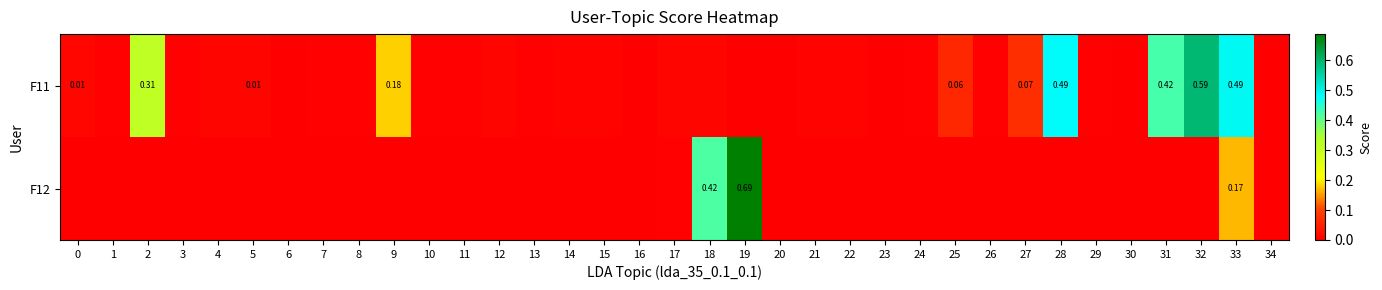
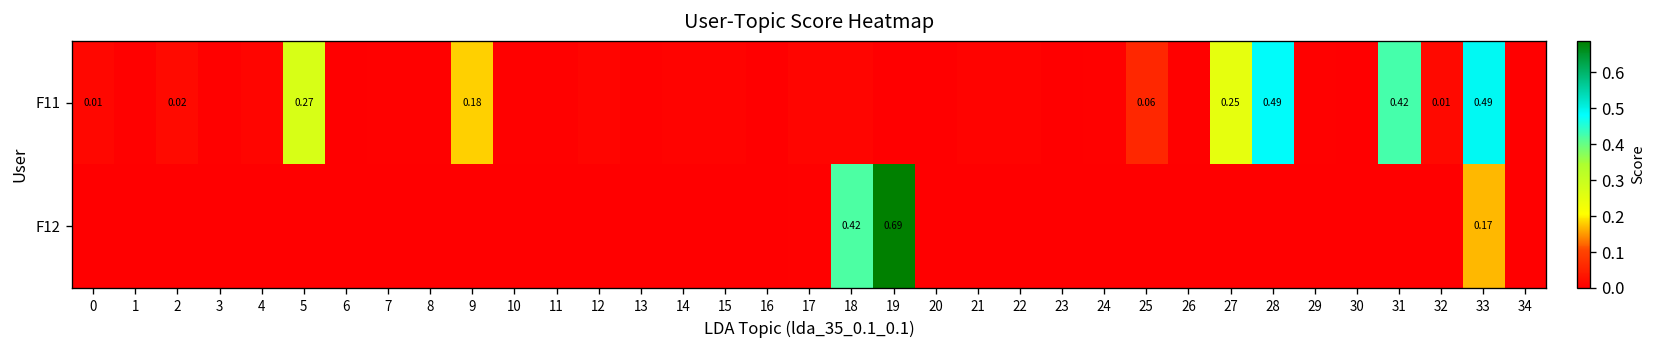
  {
    "F11": {
      "0": 0.01,
-     "2": 0.31,
-     "5": 0.01,
+     "2": 0.02,
+     "5": 0.27,
      "9": 0.18,
      "25": 0.06,
-     "27": 0.07,
+     "27": 0.25,
      "28": 0.49,
      "31": 0.42,
-     "32": 0.59,
+     "32": 0.01,
      "33": 0.49
    },
    "F12": {
      "18": 0.42,
      "19": 0.69,
      "33": 0.17
    }
  }
